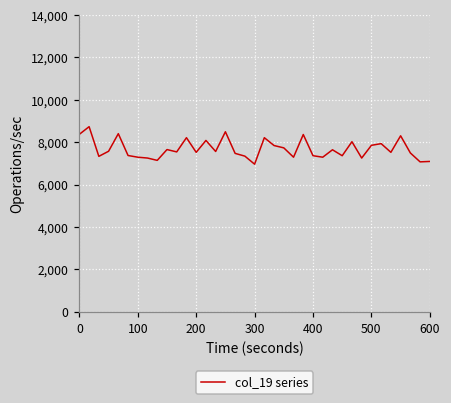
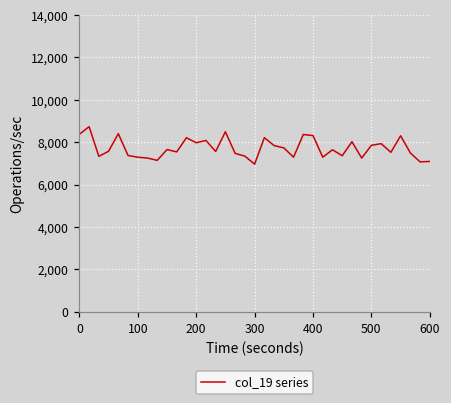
  {
    "0": "8,400",
    "100": "7,300",
-   "200": "7,500",
+   "200": "8,000",
    "300": "7,000",
-   "400": "7,400",
+   "400": "8,300",
    "500": "7,900",
    "600": "7,100"
  }
